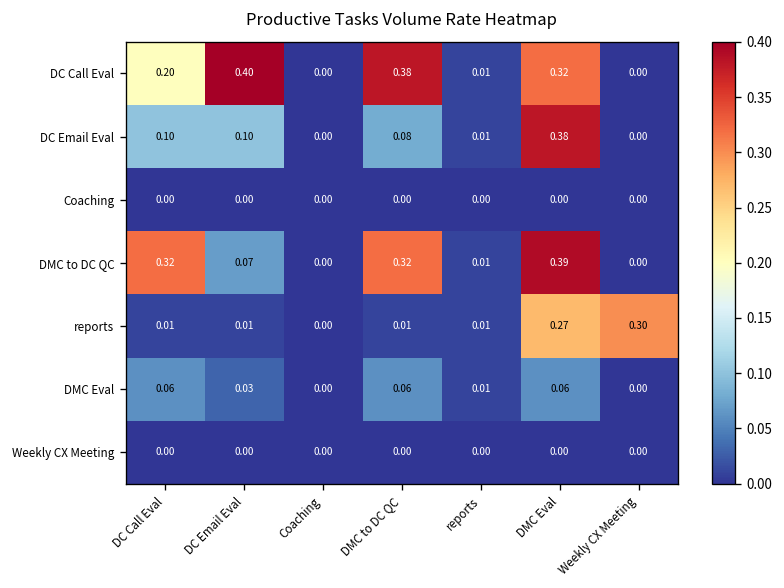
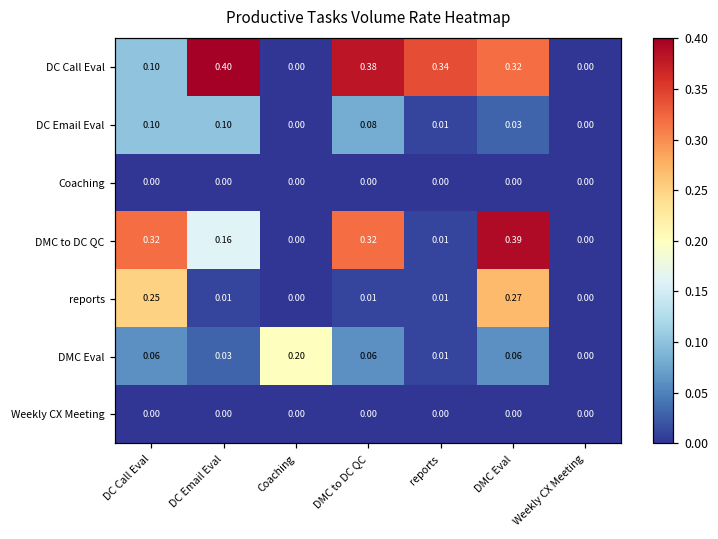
  {
    "DC Call Eval": {
-     "DC Call Eval": 0.20,
+     "DC Call Eval": 0.10,
      "DC Email Eval": 0.40,
      "Coaching": 0.00,
      "DMC to DC QC": 0.38,
-     "reports": 0.01,
+     "reports": 0.34,
      "DMC Eval": 0.32,
      "Weekly CX Meeting": 0.00
    },
    "DC Email Eval": {
      "DC Call Eval": 0.10,
      "DC Email Eval": 0.10,
      "Coaching": 0.00,
      "DMC to DC QC": 0.08,
      "reports": 0.01,
-     "DMC Eval": 0.38,
+     "DMC Eval": 0.03,
      "Weekly CX Meeting": 0.00
    },
    "Coaching": {
      "DC Call Eval": 0.00,
      "DC Email Eval": 0.00,
      "Coaching": 0.00,
      "DMC to DC QC": 0.00,
      "reports": 0.00,
      "DMC Eval": 0.00,
      "Weekly CX Meeting": 0.00
    },
    "DMC to DC QC": {
      "DC Call Eval": 0.32,
-     "DC Email Eval": 0.07,
+     "DC Email Eval": 0.16,
      "Coaching": 0.00,
      "DMC to DC QC": 0.32,
      "reports": 0.01,
      "DMC Eval": 0.39,
      "Weekly CX Meeting": 0.00
    },
    "reports": {
-     "DC Call Eval": 0.01,
+     "DC Call Eval": 0.25,
      "DC Email Eval": 0.01,
      "Coaching": 0.00,
      "DMC to DC QC": 0.01,
      "reports": 0.01,
      "DMC Eval": 0.27,
-     "Weekly CX Meeting": 0.30
+     "Weekly CX Meeting": 0.00
    },
    "DMC Eval": {
      "DC Call Eval": 0.06,
      "DC Email Eval": 0.03,
-     "Coaching": 0.00,
+     "Coaching": 0.20,
      "DMC to DC QC": 0.06,
      "reports": 0.01,
      "DMC Eval": 0.06,
      "Weekly CX Meeting": 0.00
    },
    "Weekly CX Meeting": {
      "DC Call Eval": 0.00,
      "DC Email Eval": 0.00,
      "Coaching": 0.00,
      "DMC to DC QC": 0.00,
      "reports": 0.00,
      "DMC Eval": 0.00,
      "Weekly CX Meeting": 0.00
    }
  }
